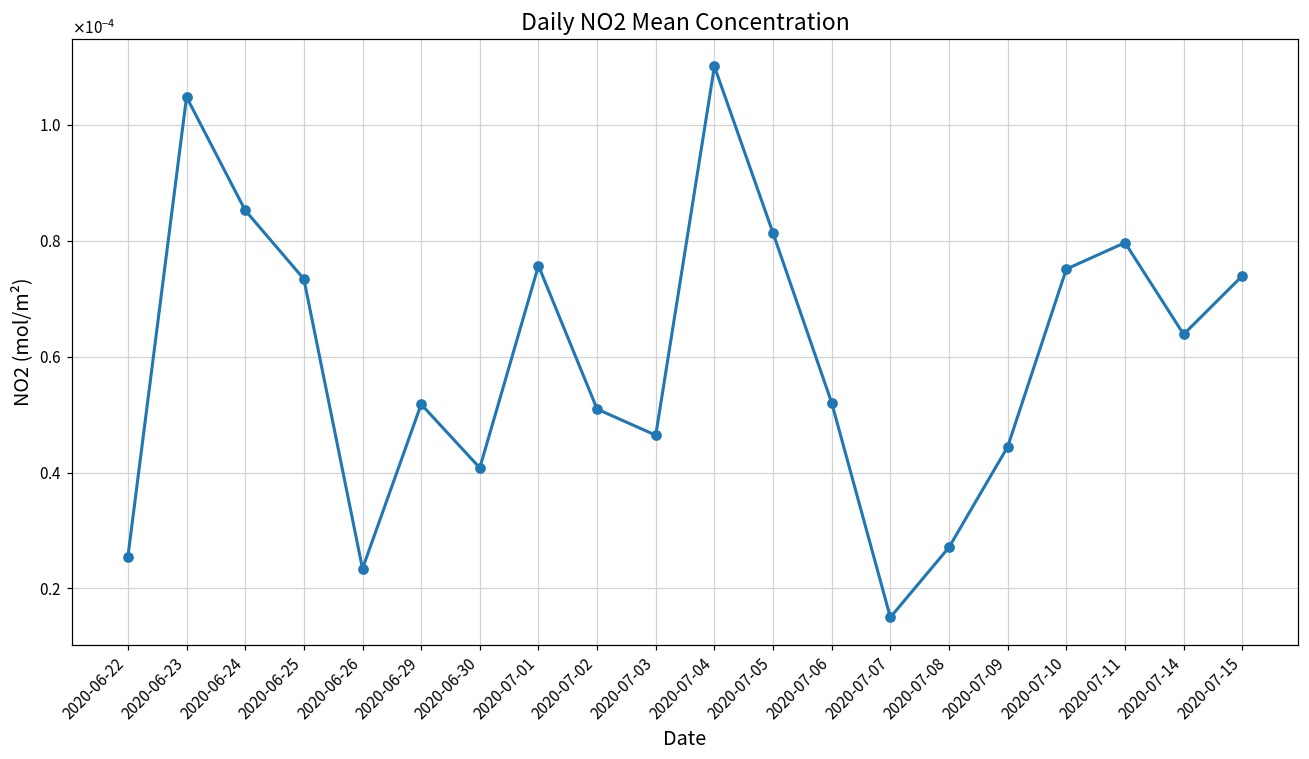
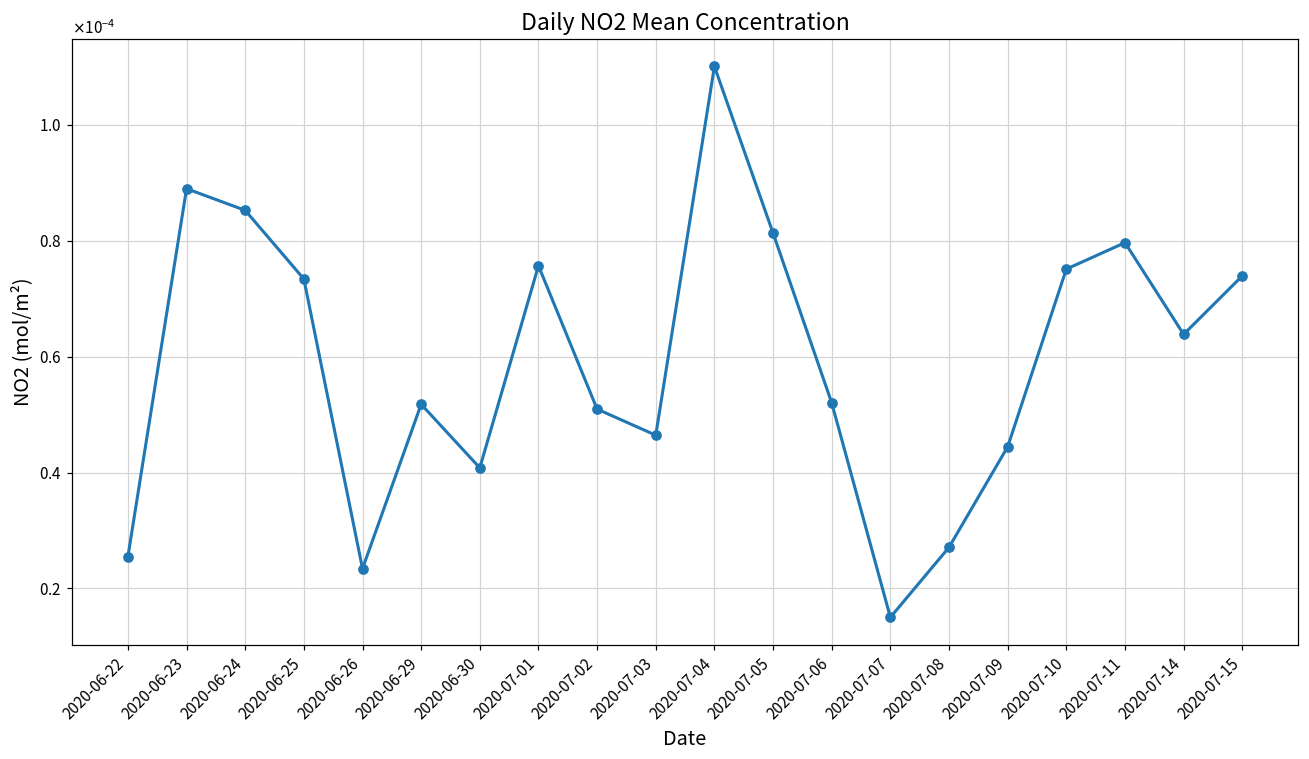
  {
    "2020-06-22": 0.000025,
-   "2020-06-23": 0.000105,
+   "2020-06-23": 0.000089,
    "2020-06-24": 0.000085,
    "2020-06-25": 0.000073,
    "2020-06-26": 0.000023,
    "2020-06-29": 0.000052,
    "2020-06-30": 0.000041,
    "2020-07-01": 0.000076,
    "2020-07-02": 0.000051,
    "2020-07-03": 0.000046,
    "2020-07-04": 0.000110,
    "2020-07-05": 0.000081,
    "2020-07-06": 0.000052,
    "2020-07-07": 0.000015,
    "2020-07-08": 0.000027,
    "2020-07-09": 0.000044,
    "2020-07-10": 0.000075,
    "2020-07-11": 0.000080,
    "2020-07-14": 0.000064,
    "2020-07-15": 0.000074
  }
